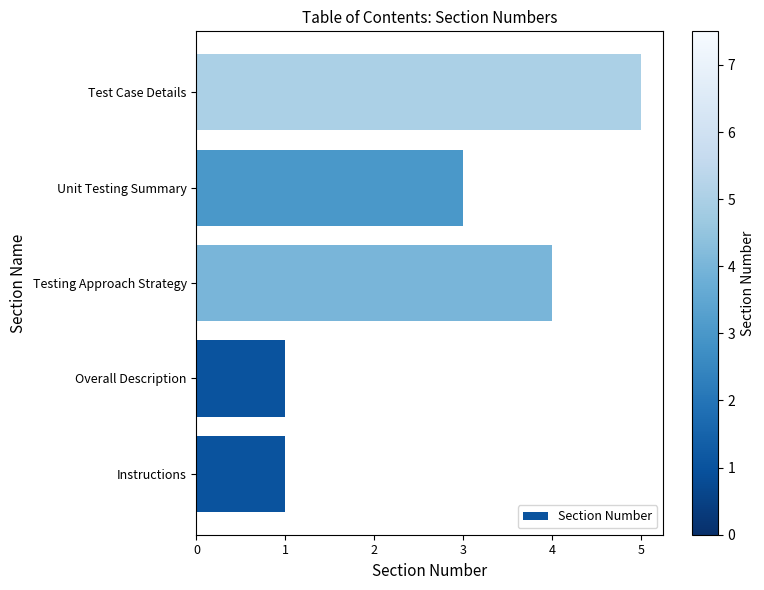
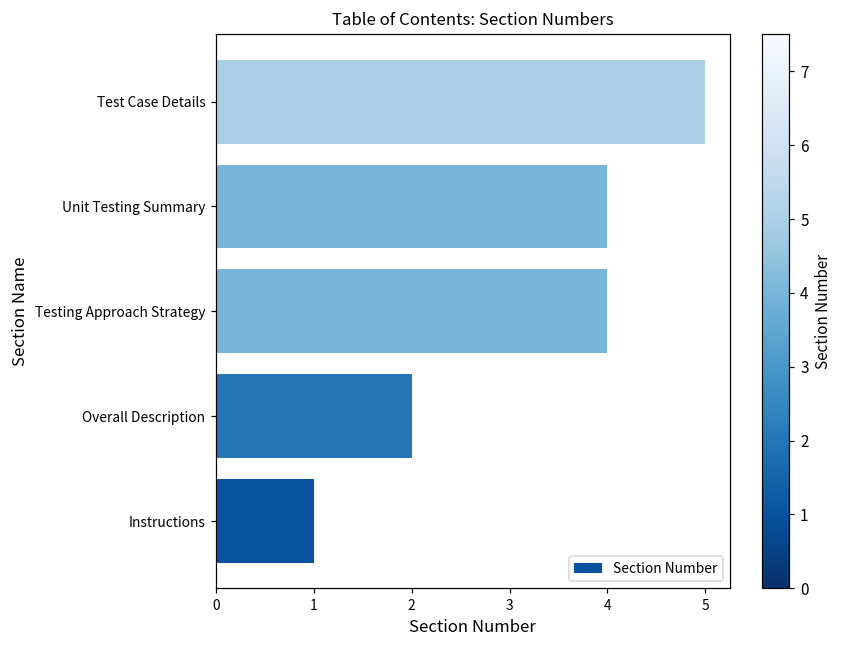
  {
    "Test Case Details": 5,
-   "Unit Testing Summary": 3,
+   "Unit Testing Summary": 4,
    "Testing Approach Strategy": 4,
-   "Overall Description": 1,
+   "Overall Description": 2,
    "Instructions": 1
  }
